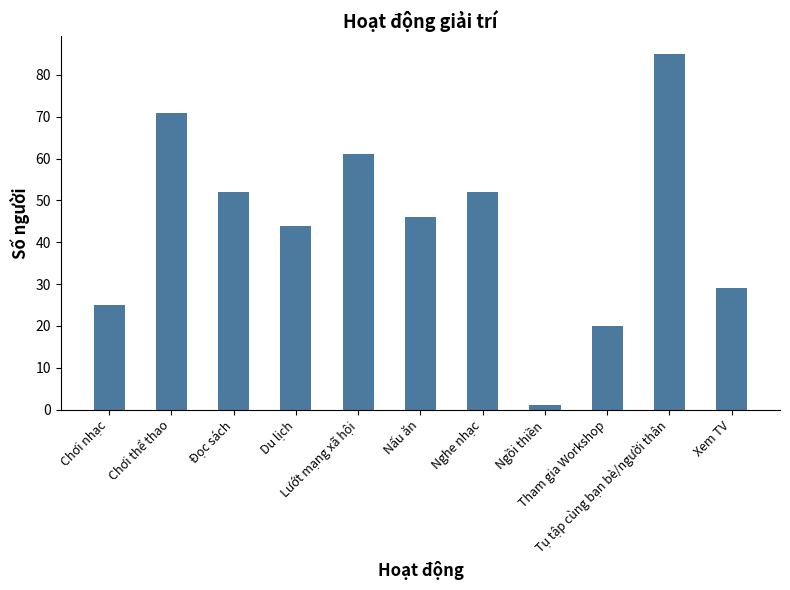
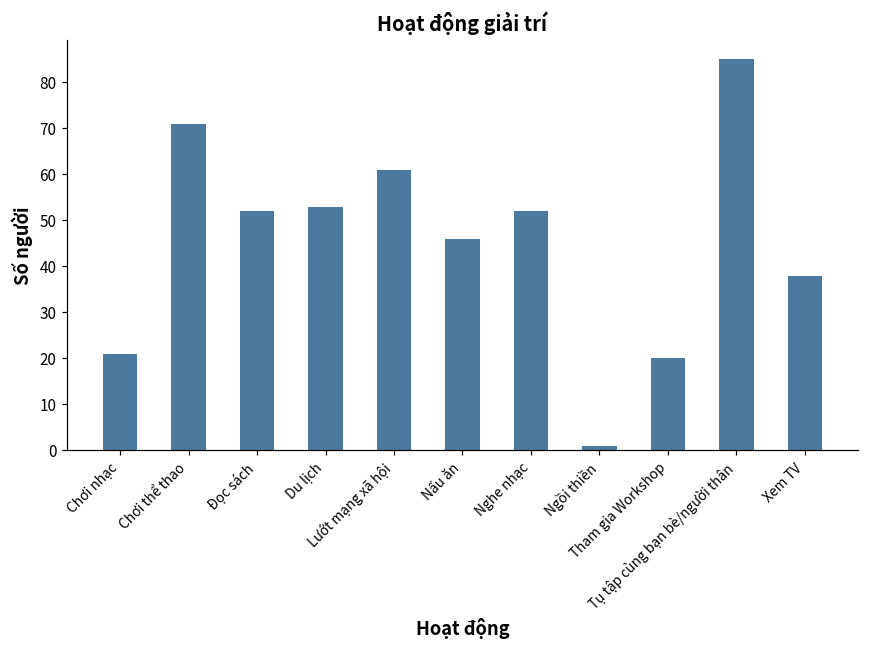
  {
-   "Chơi nhạc": 25,
+   "Chơi nhạc": 21,
    "Chơi thể thao": 71,
    "Đọc sách": 52,
-   "Du lịch": 44,
+   "Du lịch": 53,
    "Lướt mạng xã hội": 61,
    "Nấu ăn": 46,
    "Nghe nhạc": 52,
    "Ngồi thiền": 1,
    "Tham gia Workshop": 20,
    "Tụ tập cùng bạn bè/người thân": 85,
-   "Xem TV": 29
+   "Xem TV": 38
  }
